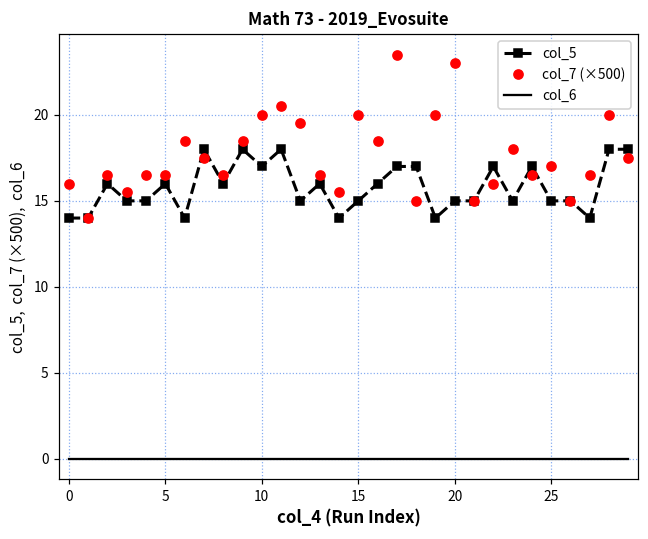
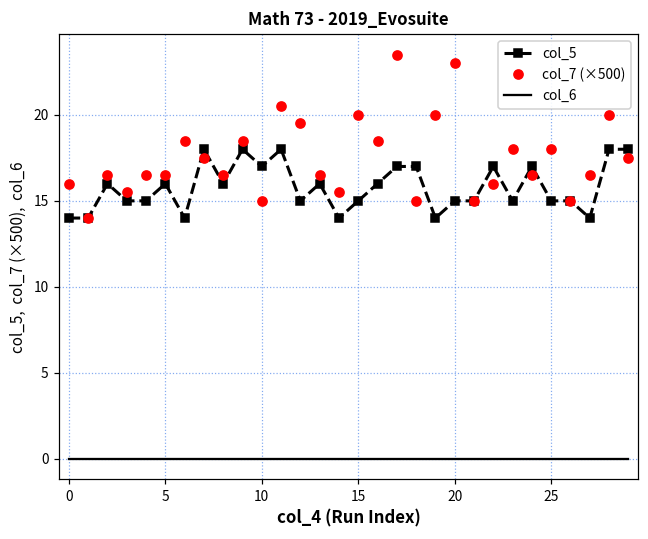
  {
    "col_7 (×500)": {
      "0": 16.0,
      "5": 16.5,
-     "10": 20.0,
+     "10": 15.0,
      "15": 20.0,
      "20": 23.0,
-     "25": 17.0
+     "25": 18.0
    }
  }
